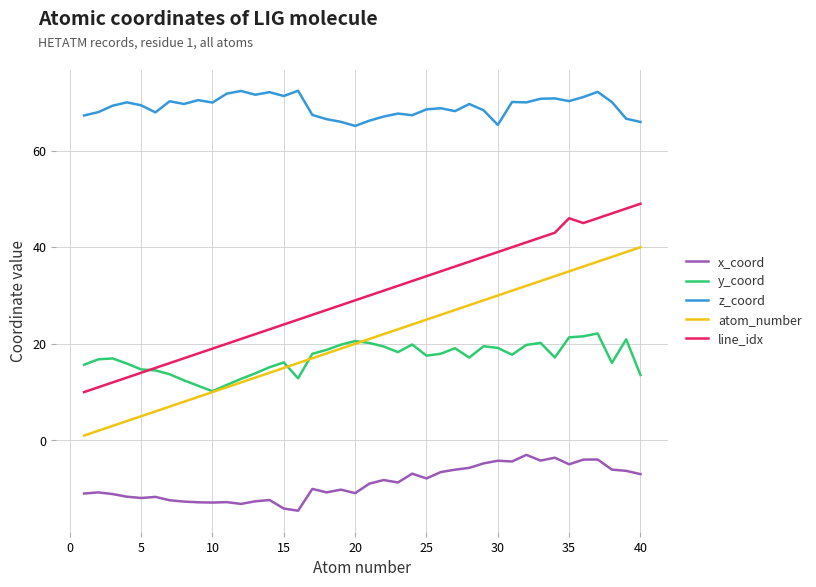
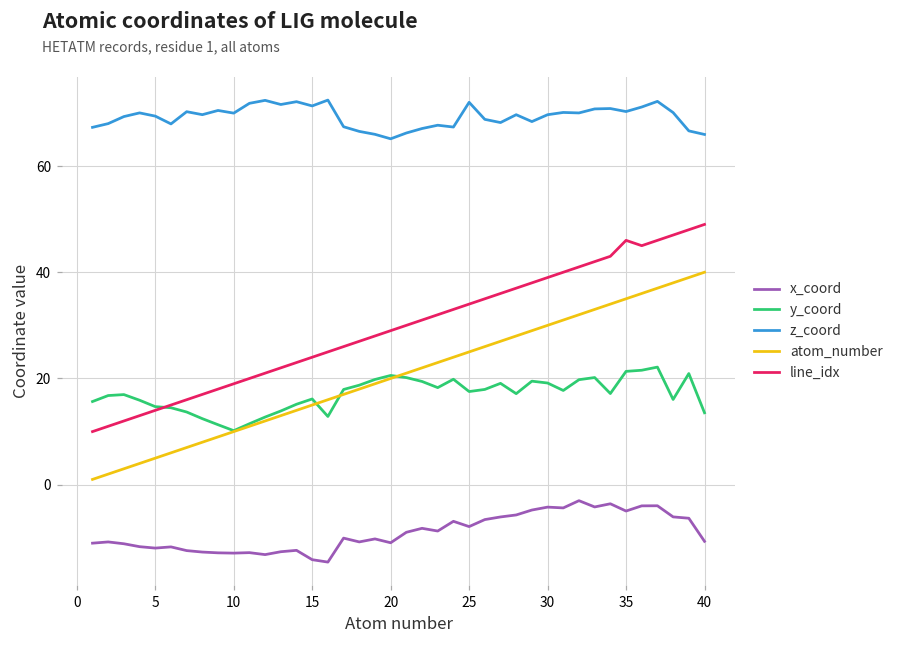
  {
    "x_coord": {
      "5": -12,
      "10": -13,
      "15": -14,
      "20": -11,
      "25": -8,
      "30": -4,
      "35": -5,
-     "40": -7
+     "40": -11
    },
    "y_coord": {
      "5": 15,
      "15": 16,
      "20": 21,
      "25": 18,
      "30": 19,
      "35": 21,
      "40": 14
    },
    "z_coord": {
      "5": 69,
      "10": 70,
      "15": 71,
      "20": 65,
-     "25": 69,
-     "30": 65,
+     "25": 72,
+     "30": 70,
      "35": 70,
      "40": 66
    },
    "atom_number": {
      "5": 5,
      "15": 15,
      "20": 20,
      "25": 25,
      "30": 30,
      "35": 35,
      "40": 40
    },
    "line_idx": {
      "5": 14,
      "10": 19,
      "15": 24,
      "20": 29,
      "25": 34,
      "30": 39,
      "35": 46,
      "40": 49
    }
  }
